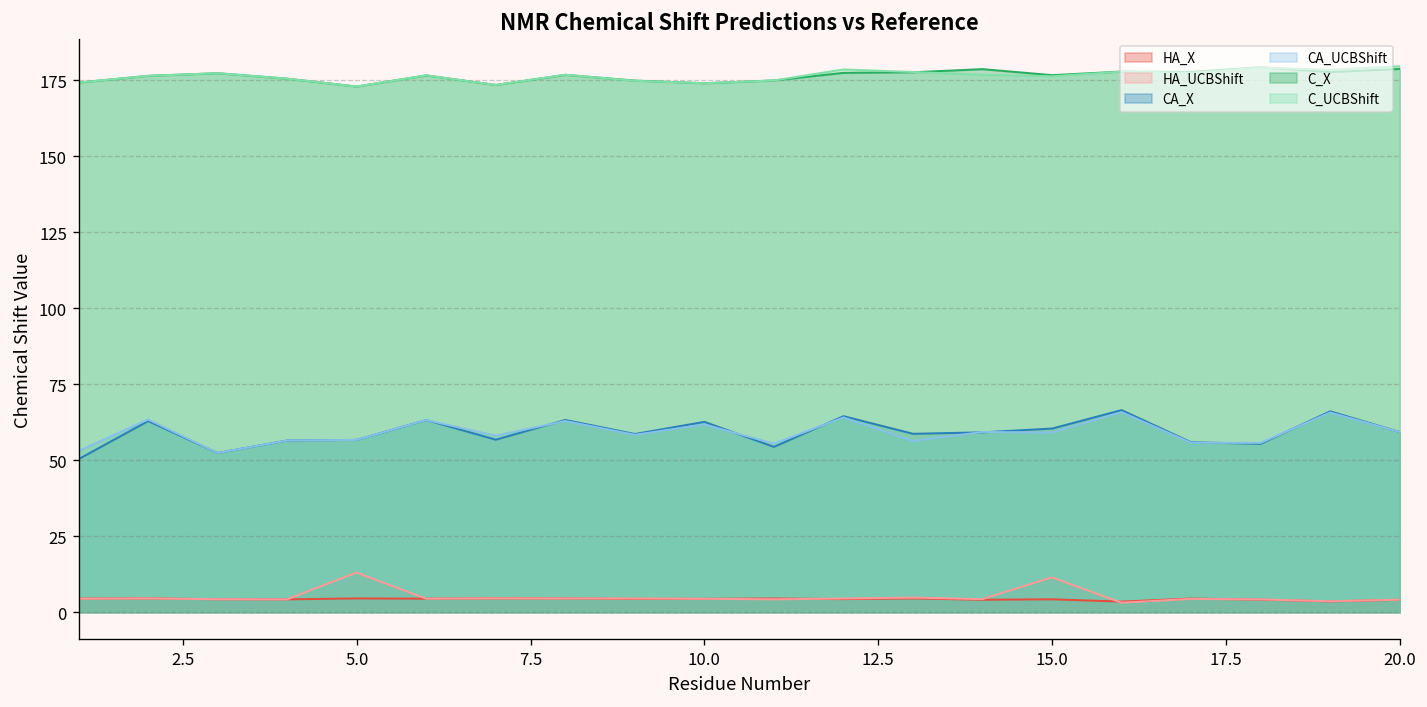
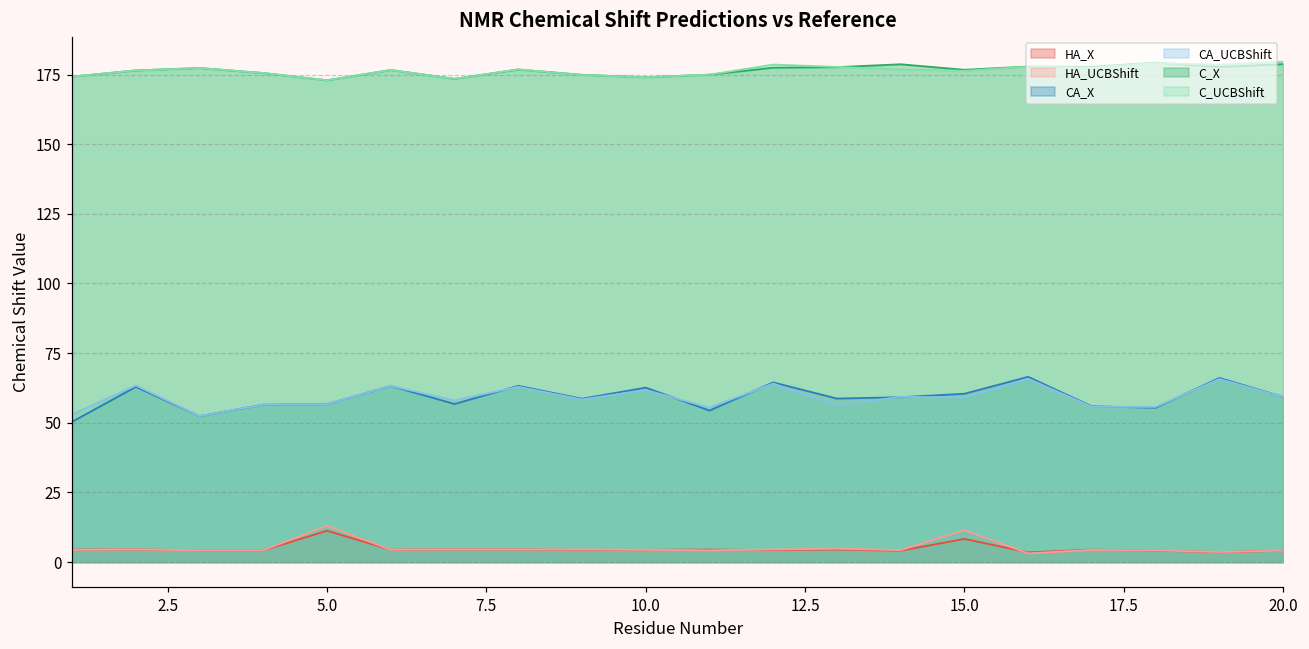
  {
    "HA_X": {
-     "5.0": 5,
-     "15.0": 4
+     "5.0": 11,
+     "15.0": 8
    },
    "HA_UCBShift": {
      "5.0": 13,
      "15.0": 11
    }
  }
